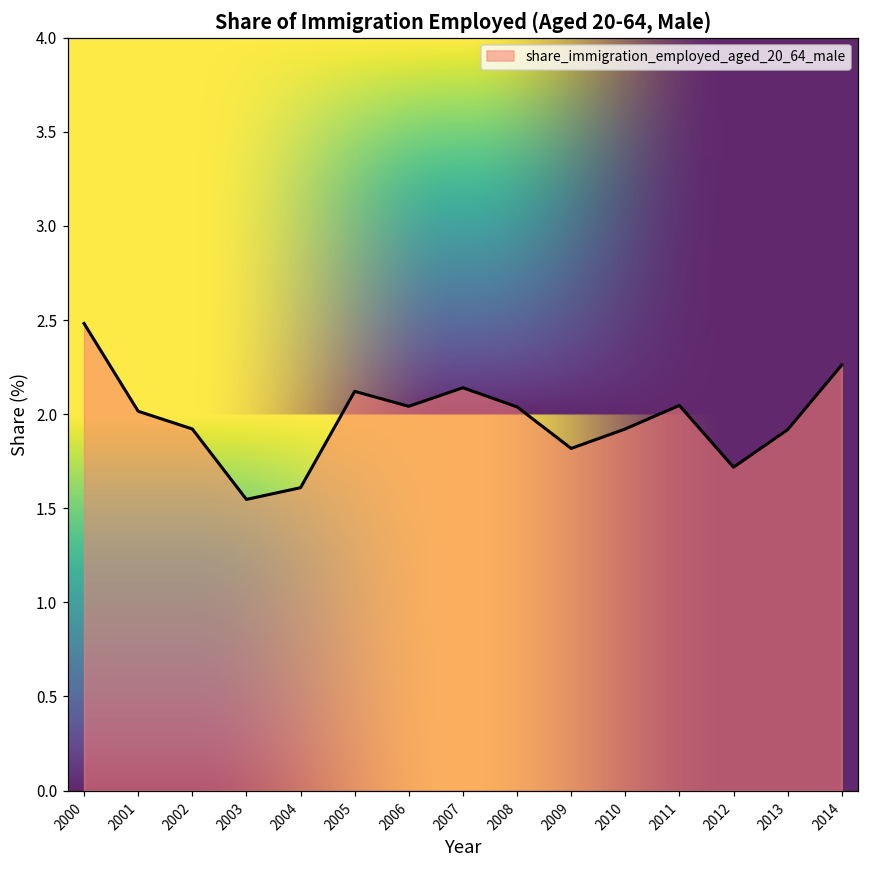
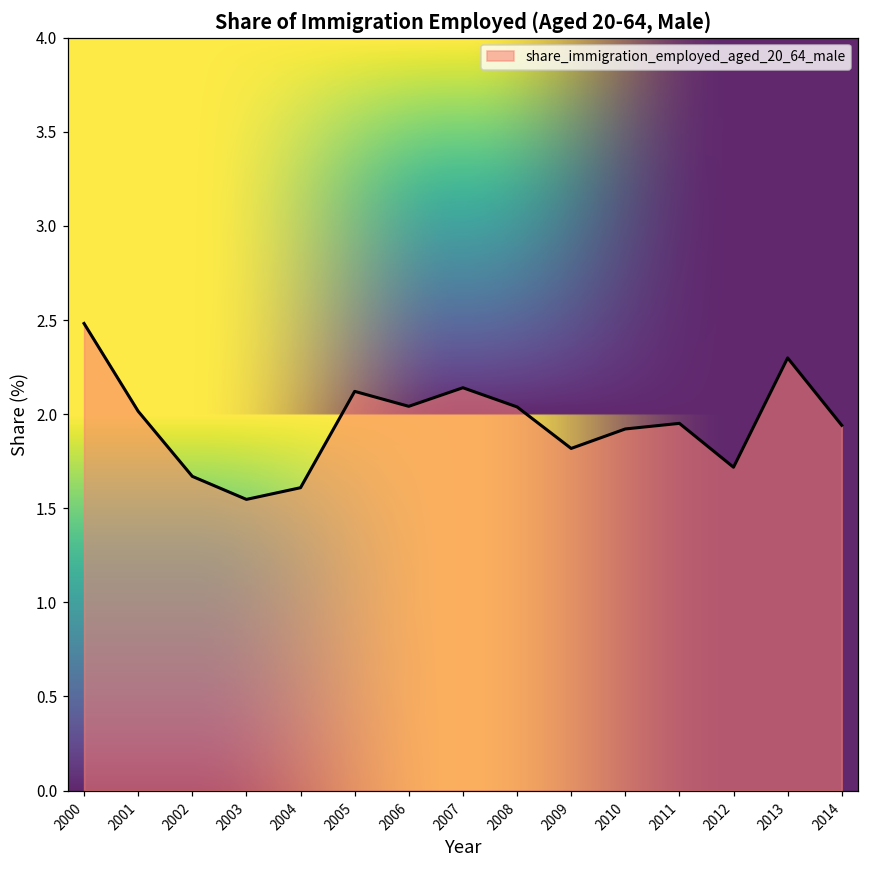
  {
    "2000": 2.48,
    "2001": 2.02,
-   "2002": 1.92,
+   "2002": 1.67,
    "2003": 1.55,
    "2004": 1.61,
    "2005": 2.12,
    "2006": 2.04,
    "2007": 2.14,
    "2008": 2.04,
    "2009": 1.82,
    "2010": 1.92,
-   "2011": 2.05,
+   "2011": 1.95,
    "2012": 1.72,
-   "2013": 1.92,
-   "2014": 2.26
+   "2013": 2.30,
+   "2014": 1.94
  }
